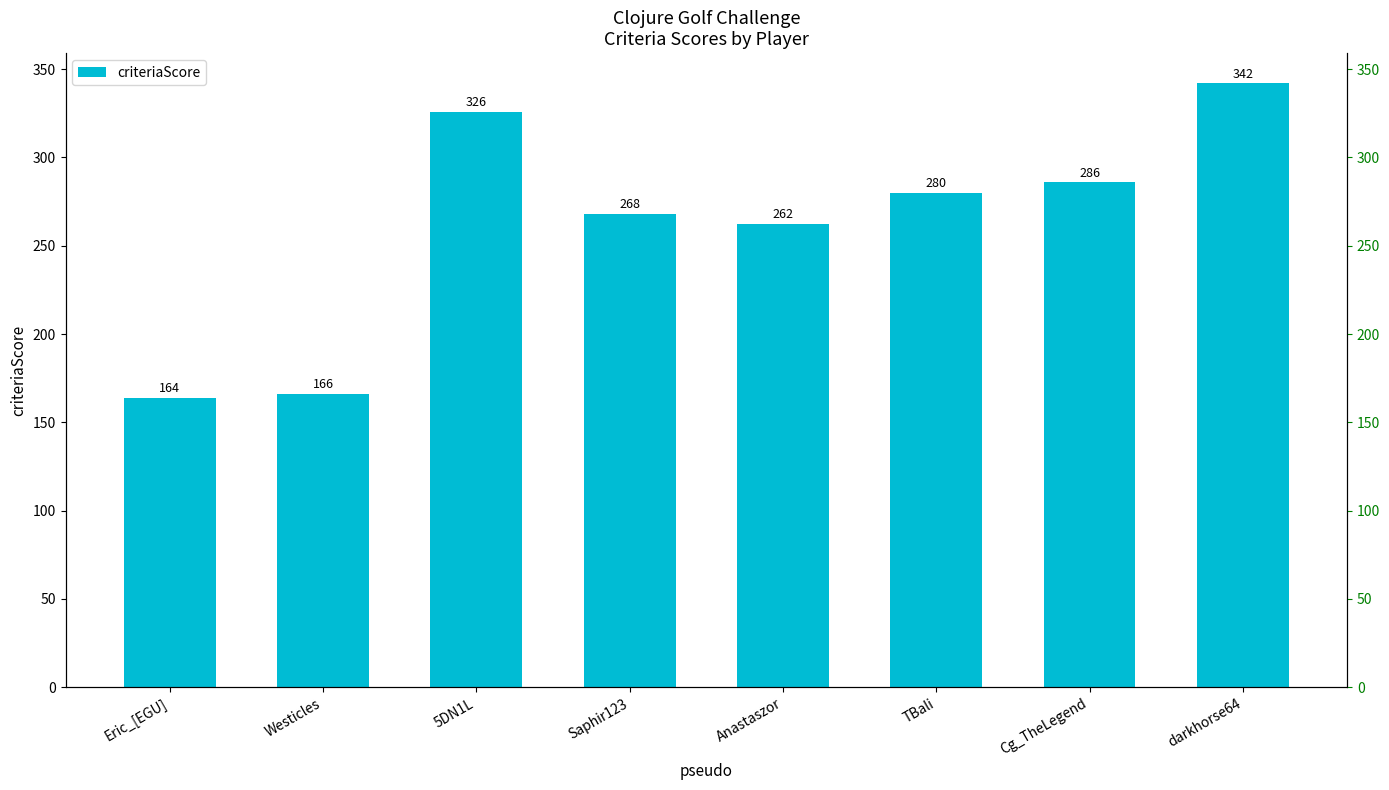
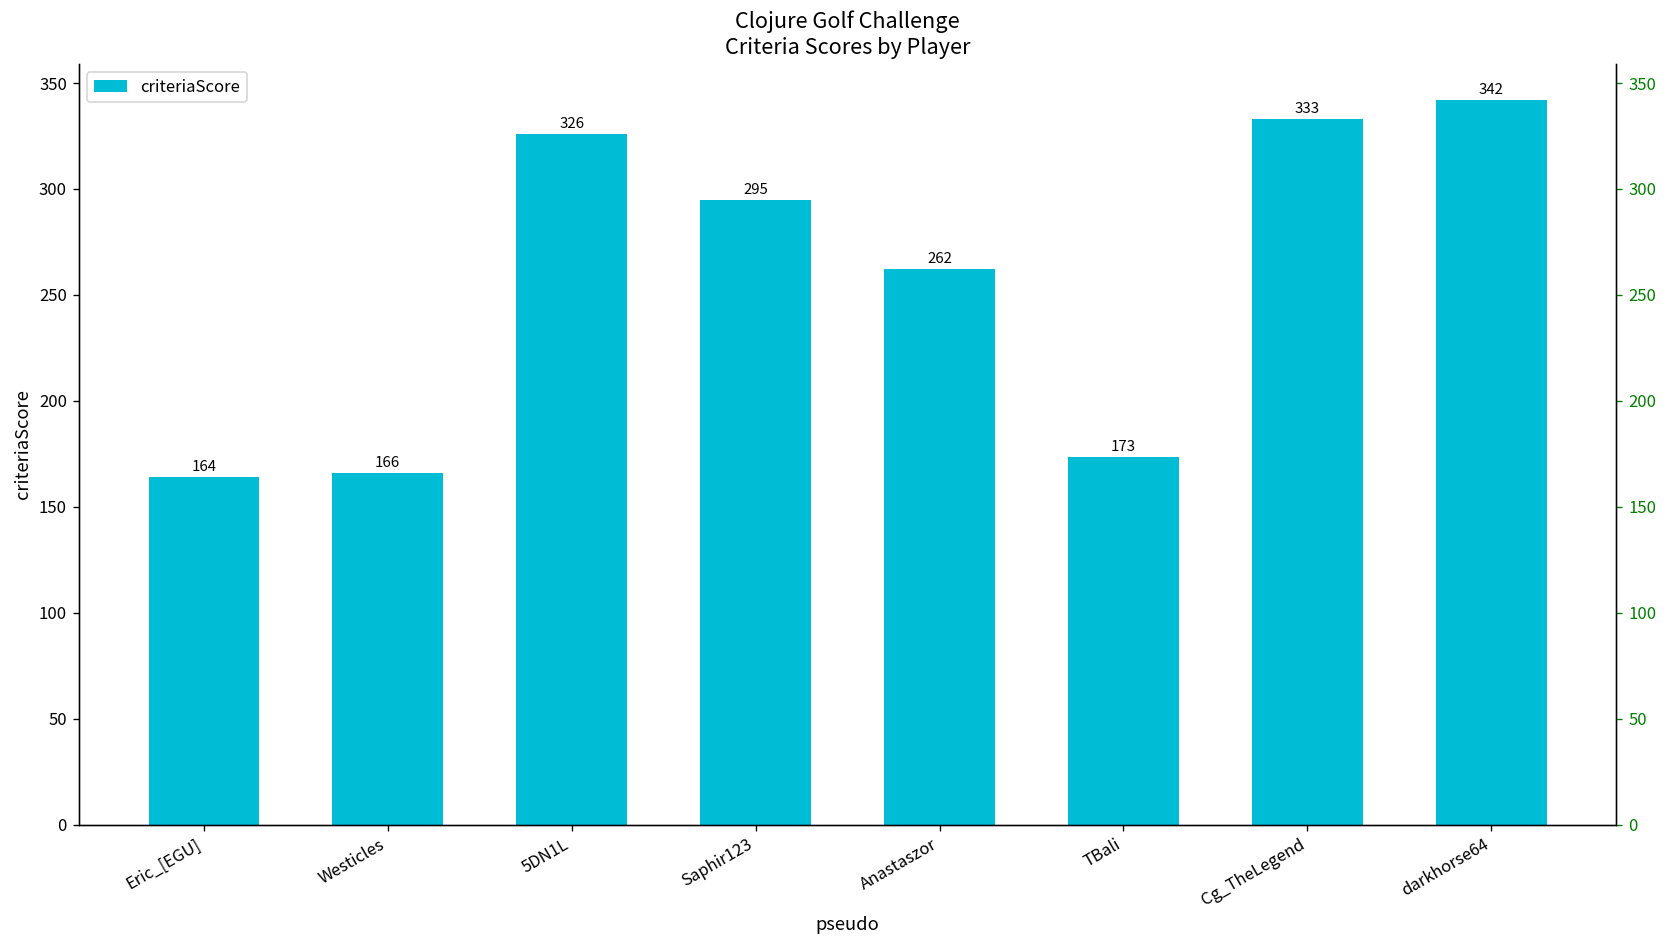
  {
    "Eric_[EGU]": 164,
    "Westicles": 166,
    "5DN1L": 326,
-   "Saphir123": 268,
+   "Saphir123": 295,
    "Anastaszor": 262,
-   "TBali": 280,
-   "Cg_TheLegend": 286,
+   "TBali": 173,
+   "Cg_TheLegend": 333,
    "darkhorse64": 342
  }
